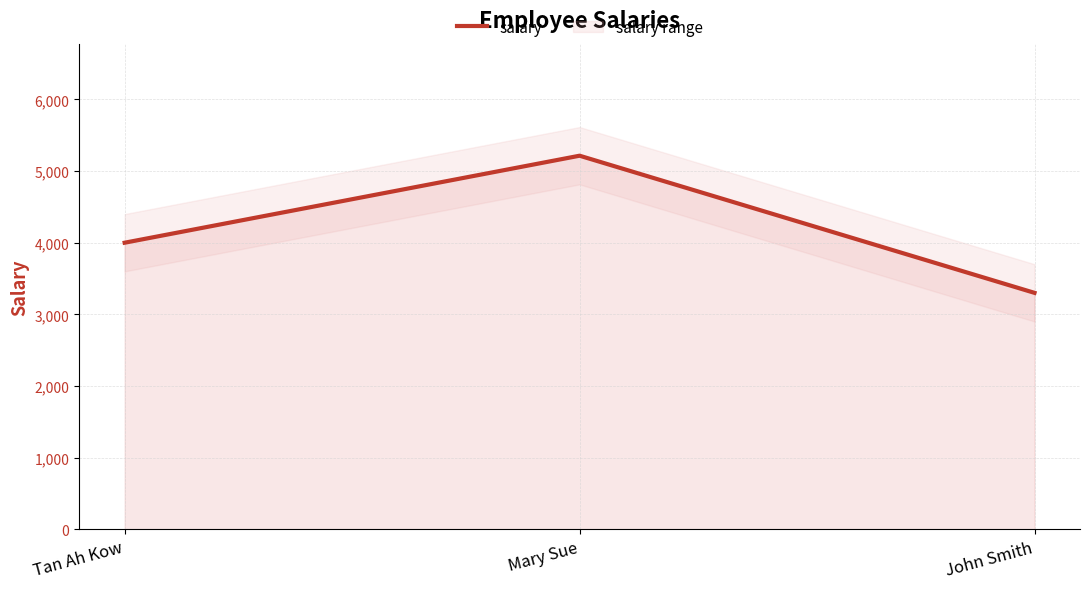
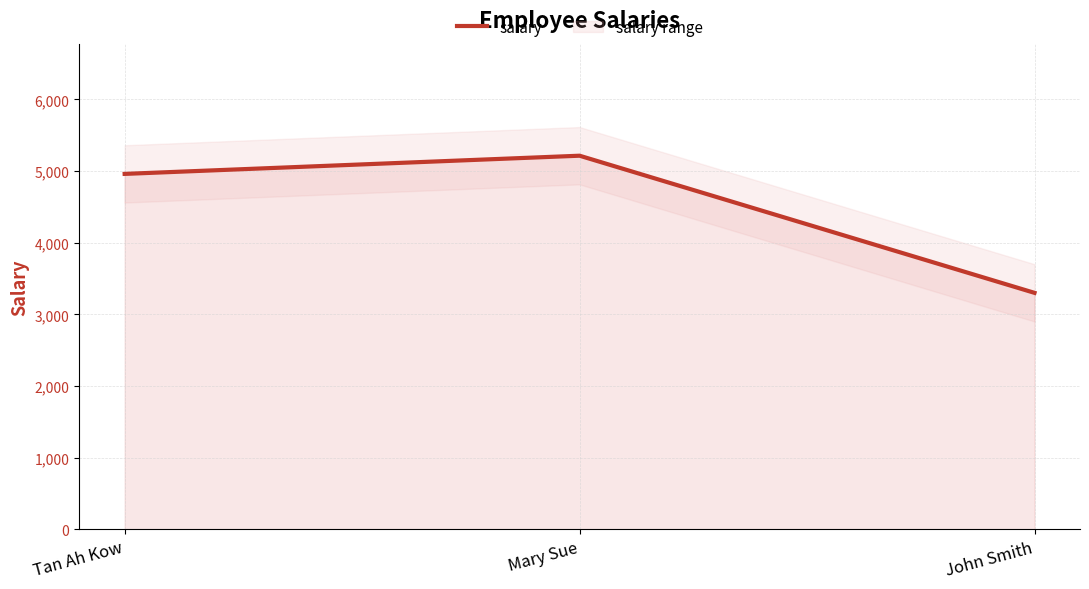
  {
    "salary": {
-     "Tan Ah Kow": "4,000",
+     "Tan Ah Kow": "5,000",
      "Mary Sue": "5,200",
      "John Smith": "3,300"
    }
  }
